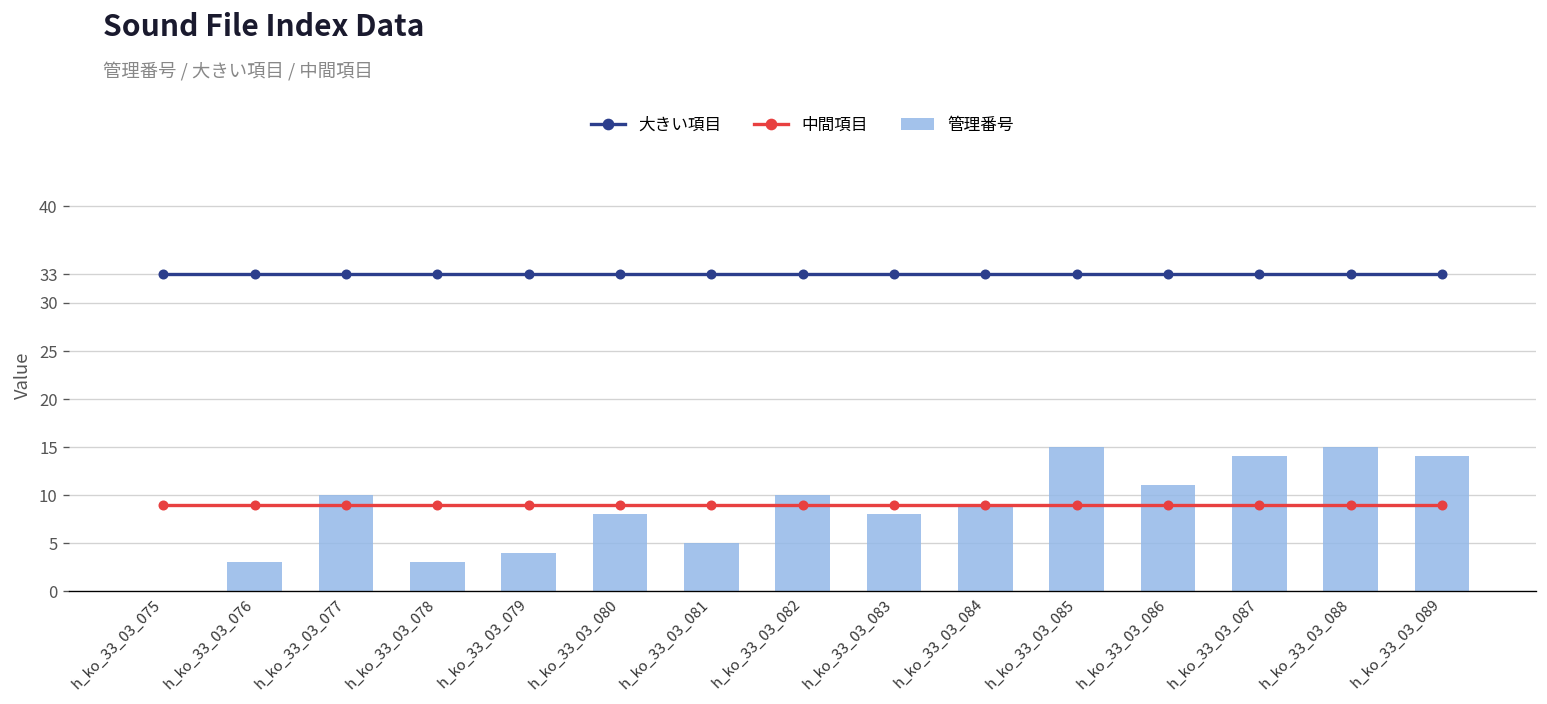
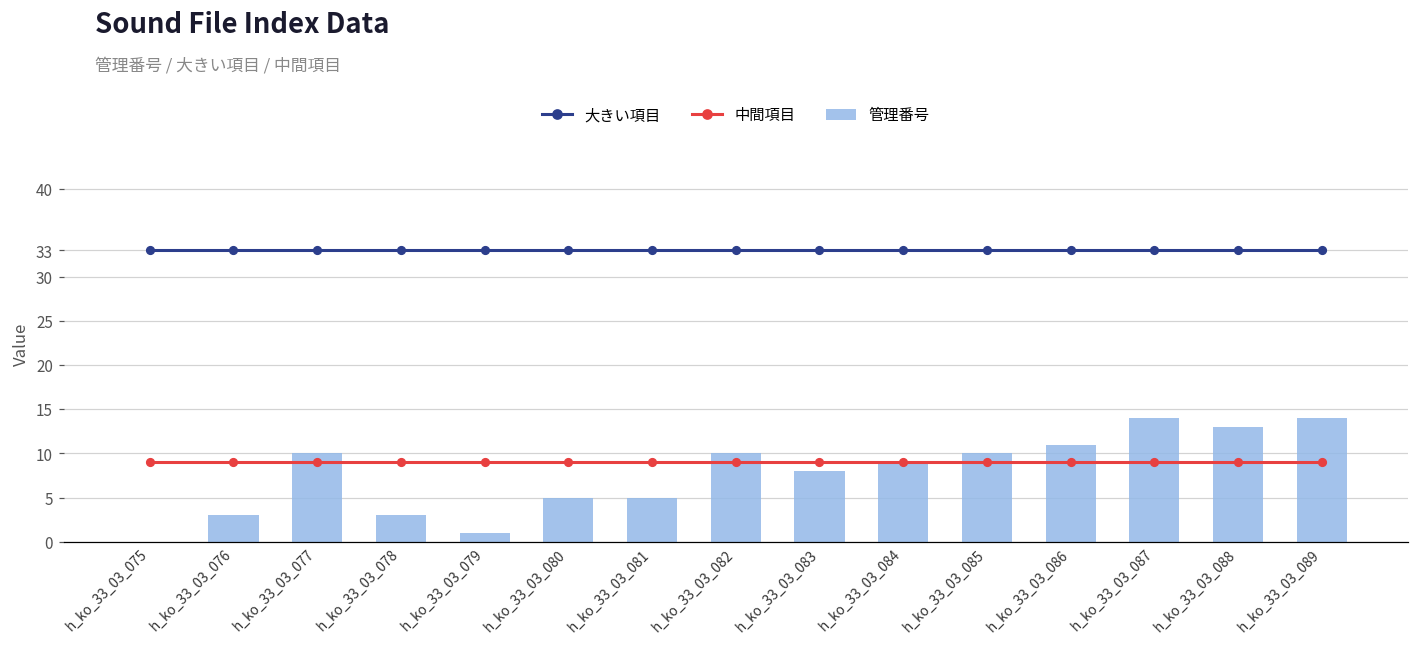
  {
    "大きい項目": {
      "h_ko_33_03_075": 33,
      "h_ko_33_03_076": 33,
      "h_ko_33_03_077": 33,
      "h_ko_33_03_078": 33,
      "h_ko_33_03_079": 33,
      "h_ko_33_03_080": 33,
      "h_ko_33_03_081": 33,
      "h_ko_33_03_082": 33,
      "h_ko_33_03_083": 33,
      "h_ko_33_03_084": 33,
      "h_ko_33_03_085": 33,
      "h_ko_33_03_086": 33,
      "h_ko_33_03_087": 33,
      "h_ko_33_03_088": 33,
      "h_ko_33_03_089": 33
    },
    "管理番号": {
      "h_ko_33_03_075": 0,
      "h_ko_33_03_076": 3,
      "h_ko_33_03_077": 10,
      "h_ko_33_03_078": 3,
-     "h_ko_33_03_079": 4,
-     "h_ko_33_03_080": 8,
+     "h_ko_33_03_079": 1,
+     "h_ko_33_03_080": 5,
      "h_ko_33_03_081": 5,
      "h_ko_33_03_082": 10,
      "h_ko_33_03_083": 8,
      "h_ko_33_03_084": 9,
-     "h_ko_33_03_085": 15,
+     "h_ko_33_03_085": 10,
      "h_ko_33_03_086": 11,
      "h_ko_33_03_087": 14,
-     "h_ko_33_03_088": 15,
+     "h_ko_33_03_088": 13,
      "h_ko_33_03_089": 14
    },
    "中間項目": {
      "h_ko_33_03_075": 9,
      "h_ko_33_03_076": 9,
      "h_ko_33_03_077": 9,
      "h_ko_33_03_078": 9,
      "h_ko_33_03_079": 9,
      "h_ko_33_03_080": 9,
      "h_ko_33_03_081": 9,
      "h_ko_33_03_082": 9,
      "h_ko_33_03_083": 9,
      "h_ko_33_03_084": 9,
      "h_ko_33_03_085": 9,
      "h_ko_33_03_086": 9,
      "h_ko_33_03_087": 9,
      "h_ko_33_03_088": 9,
      "h_ko_33_03_089": 9
    }
  }
